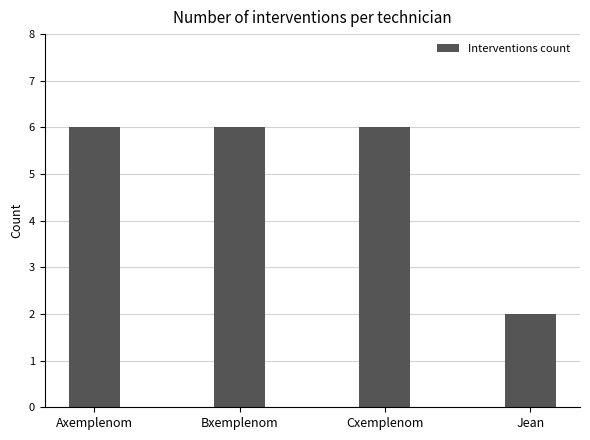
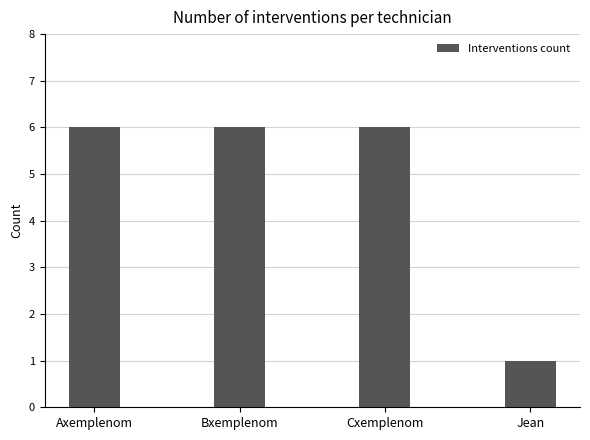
  {
    "Axemplenom": 6,
    "Bxemplenom": 6,
    "Cxemplenom": 6,
-   "Jean": 2
+   "Jean": 1
  }
